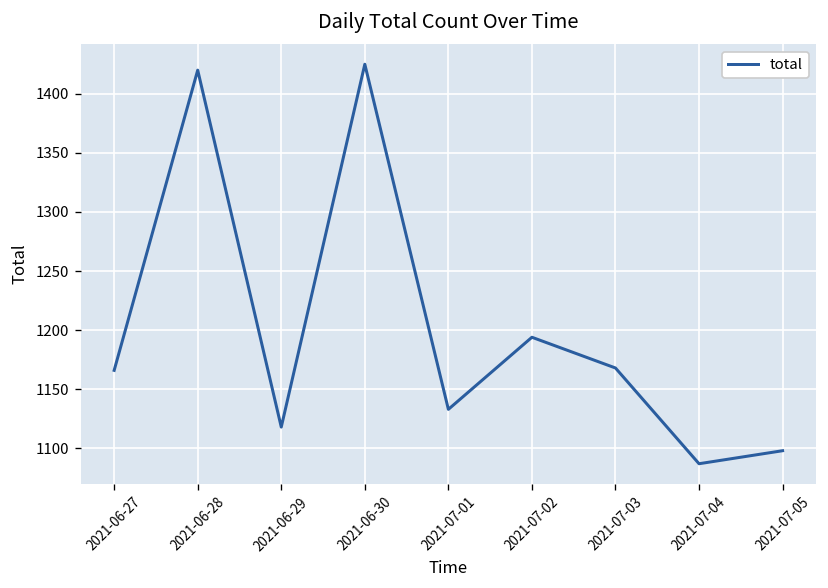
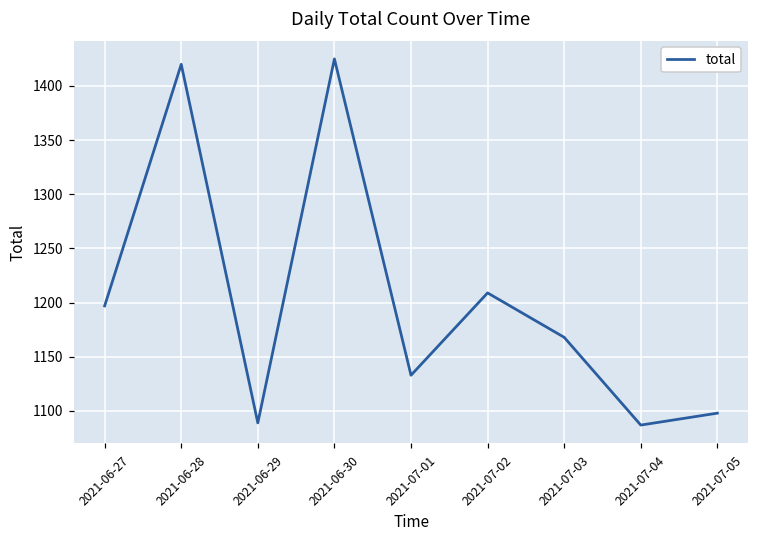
  {
-   "2021-06-27": 1170,
+   "2021-06-27": 1200,
    "2021-06-28": 1420,
-   "2021-06-29": 1120,
+   "2021-06-29": 1090,
    "2021-06-30": 1430,
    "2021-07-01": 1130,
-   "2021-07-02": 1190,
+   "2021-07-02": 1210,
    "2021-07-03": 1170,
    "2021-07-04": 1090,
    "2021-07-05": 1100
  }
